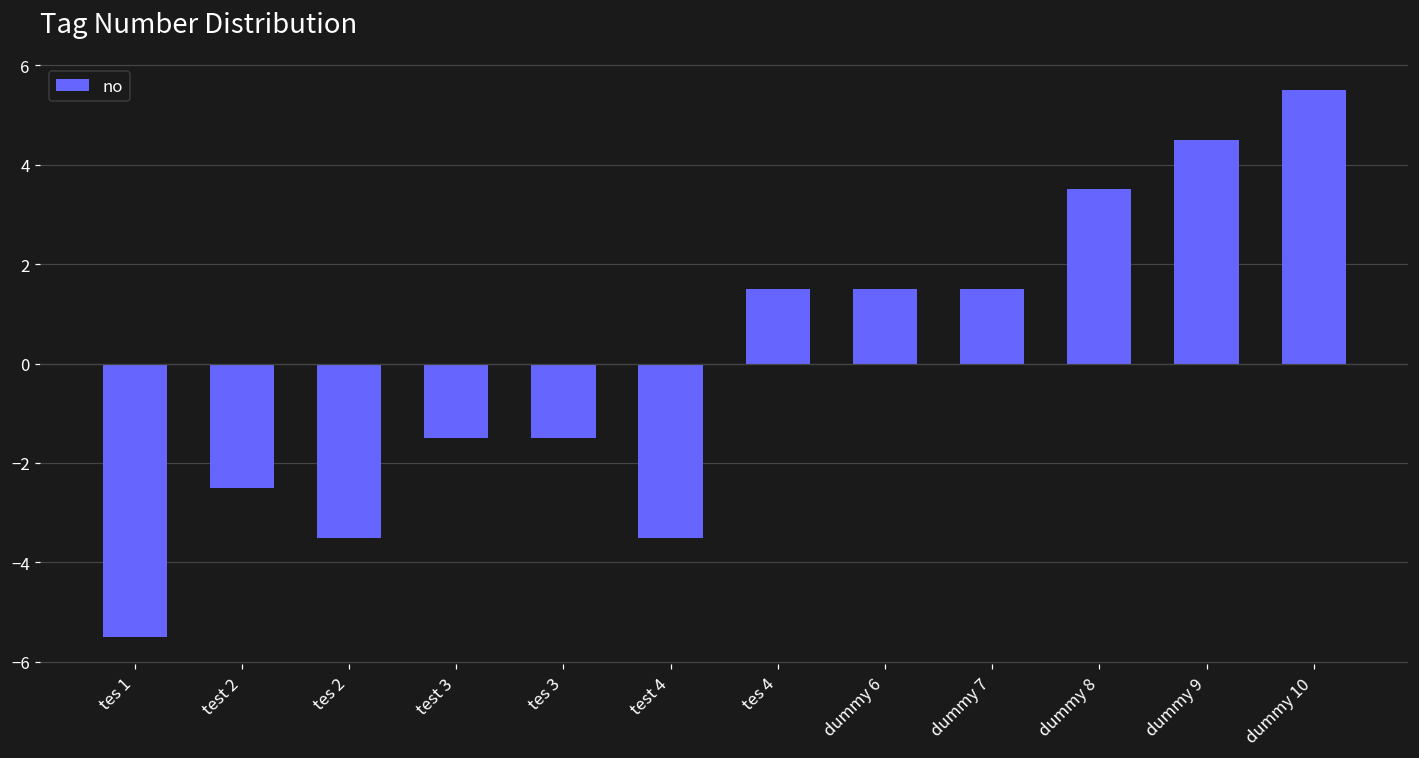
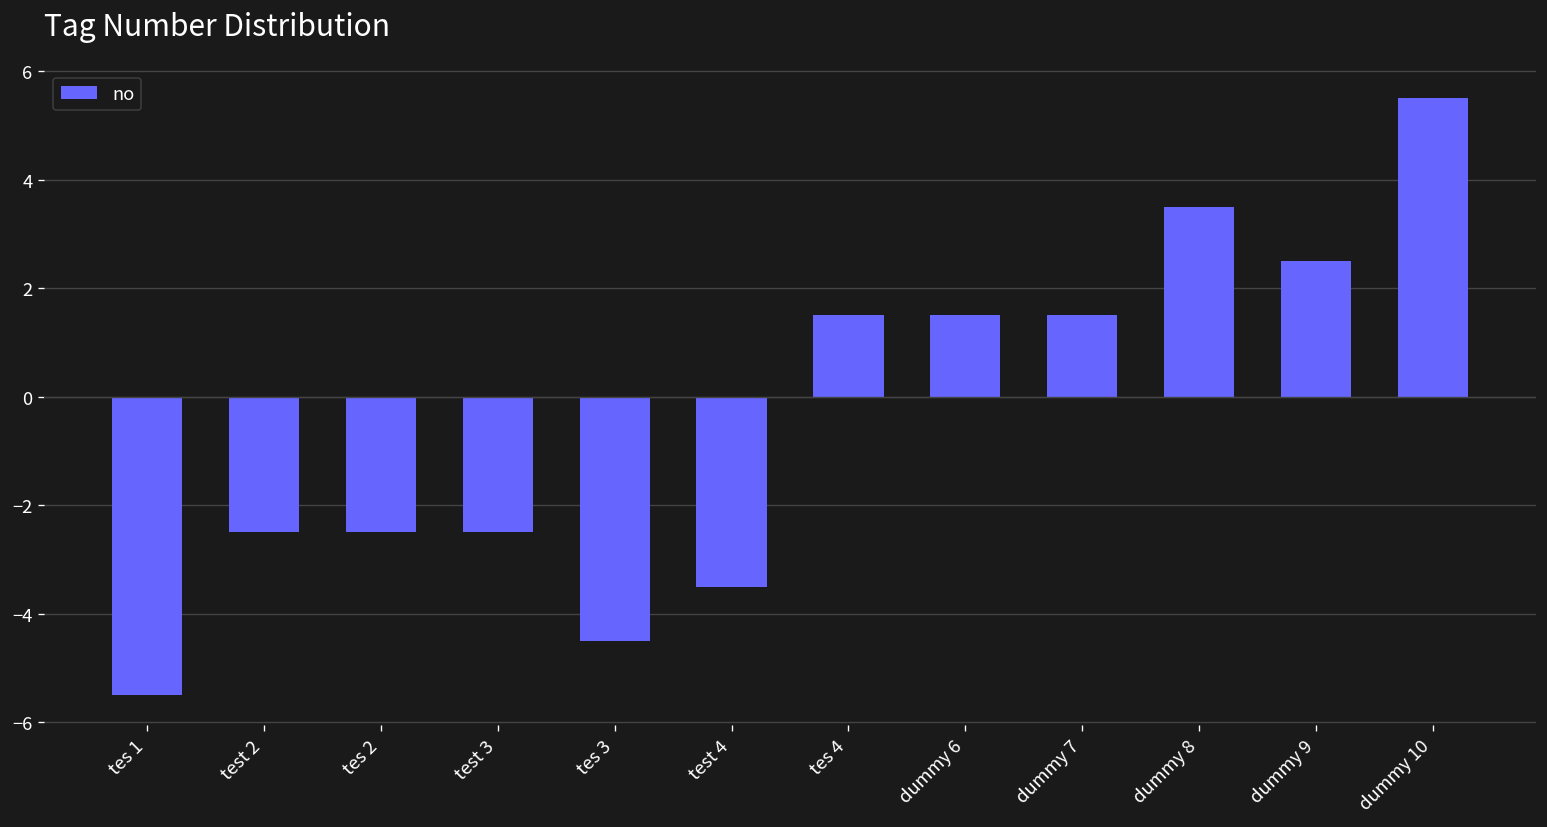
  {
    "tes 1": -5.5,
    "test 2": -2.5,
-   "tes 2": -3.5,
-   "test 3": -1.5,
-   "tes 3": -1.5,
+   "tes 2": -2.5,
+   "test 3": -2.5,
+   "tes 3": -4.5,
    "test 4": -3.5,
    "tes 4": 1.5,
    "dummy 6": 1.5,
    "dummy 7": 1.5,
    "dummy 8": 3.5,
-   "dummy 9": 4.5,
+   "dummy 9": 2.5,
    "dummy 10": 5.5
  }
